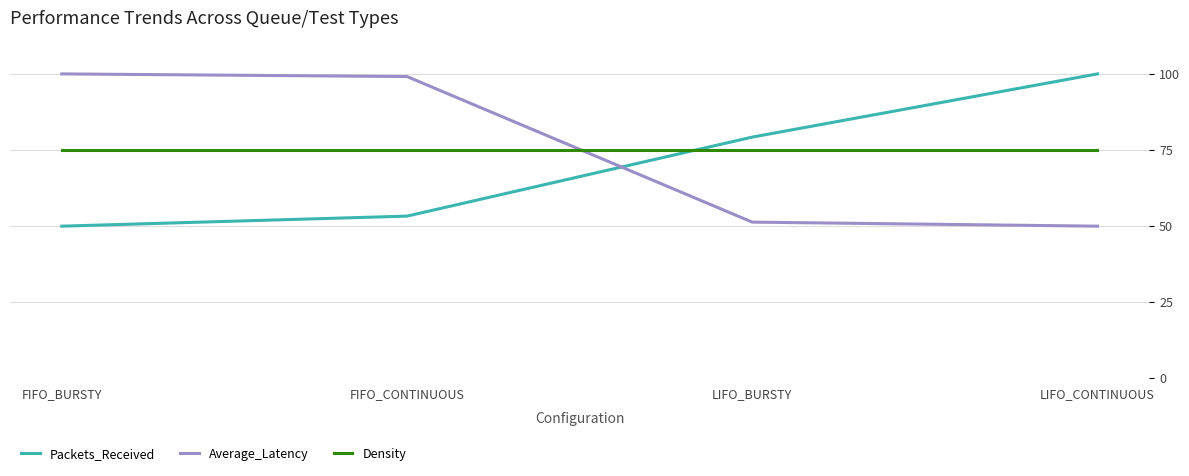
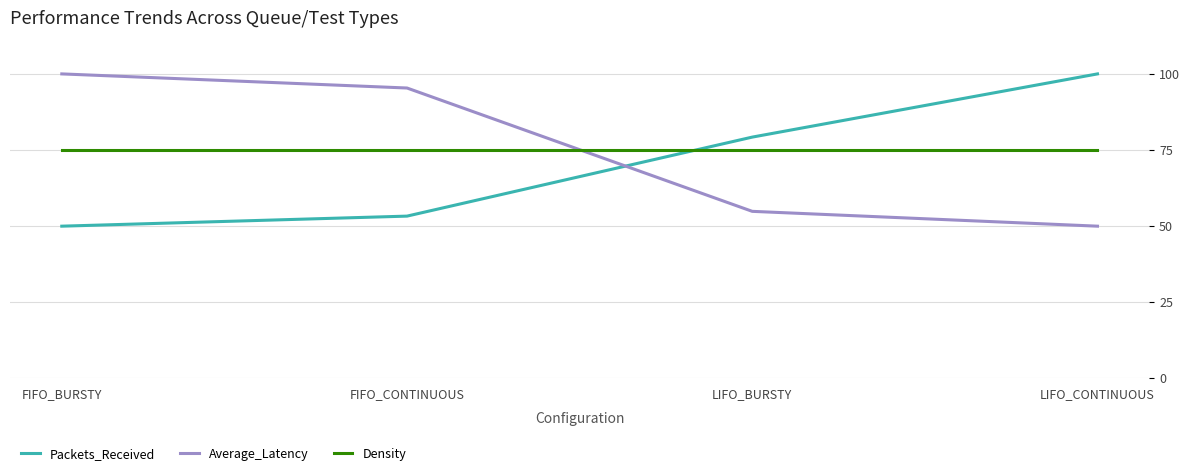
  {
    "Packets_Received": {
      "FIFO_BURSTY": 50,
      "FIFO_CONTINUOUS": 53,
      "LIFO_BURSTY": 79,
      "LIFO_CONTINUOUS": 100
    },
    "Average_Latency": {
      "FIFO_BURSTY": 100,
-     "FIFO_CONTINUOUS": 99,
-     "LIFO_BURSTY": 51,
+     "FIFO_CONTINUOUS": 95,
+     "LIFO_BURSTY": 55,
      "LIFO_CONTINUOUS": 50
    },
    "Density": {
      "FIFO_BURSTY": 75,
      "FIFO_CONTINUOUS": 75,
      "LIFO_BURSTY": 75,
      "LIFO_CONTINUOUS": 75
    }
  }
